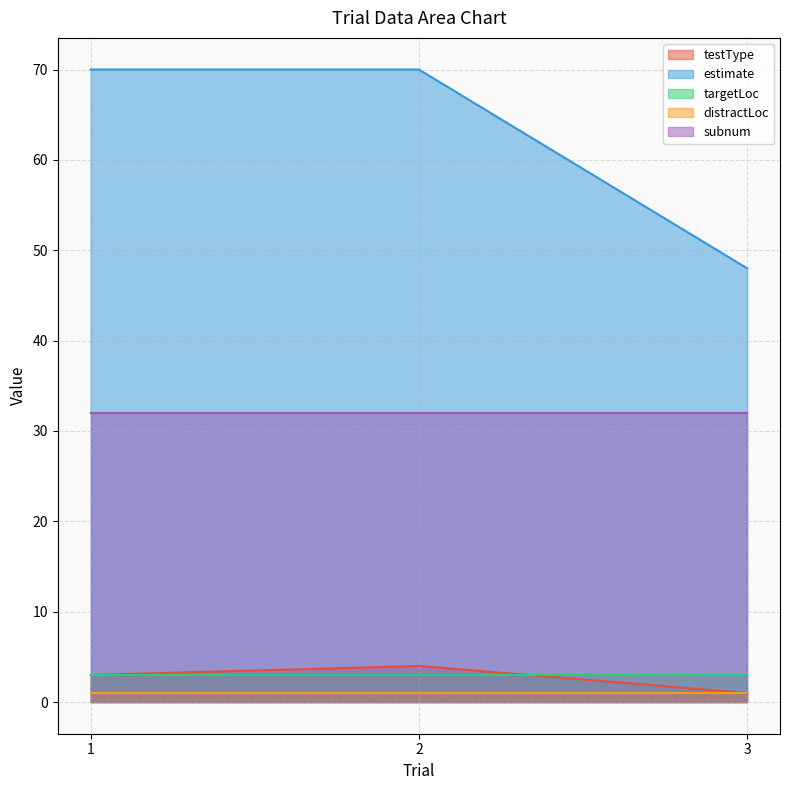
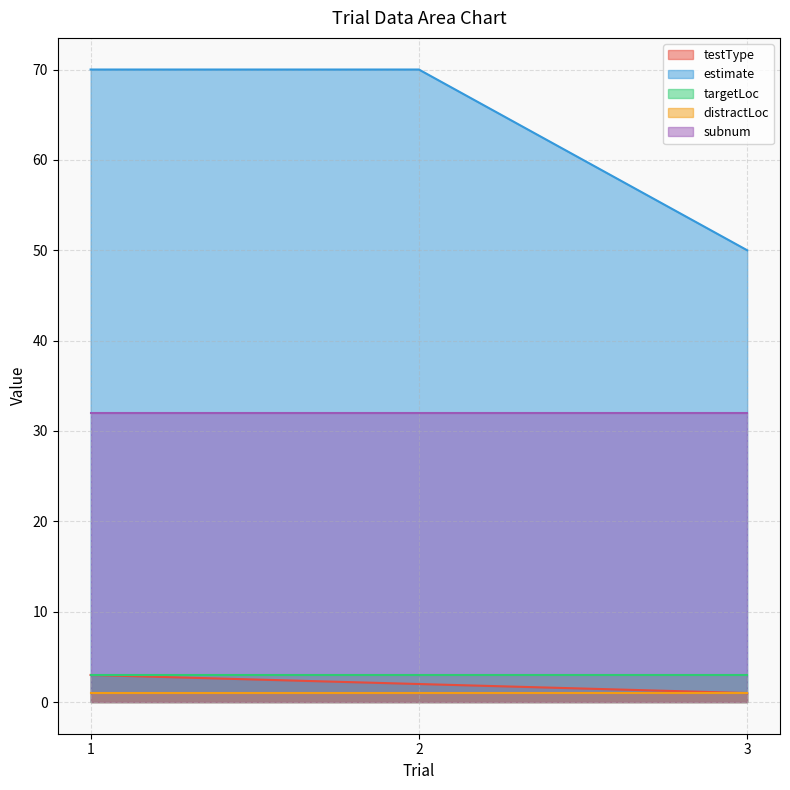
  {
    "testType": {
-     "2": 4
+     "2": 2
    },
    "estimate": {
      "1": 70,
      "2": 70,
-     "3": 48
+     "3": 50
    },
    "targetLoc": {
      "2": 3,
      "3": 3
    },
    "distractLoc": {
      "1": 1,
      "2": 1
    },
    "subnum": {
      "1": 32,
      "2": 32,
      "3": 32
    }
  }
